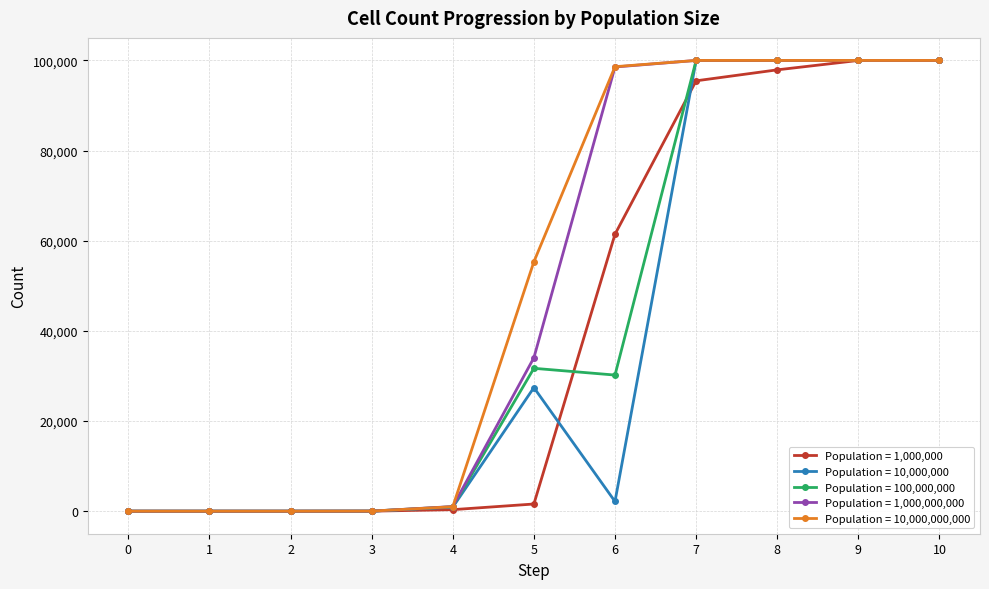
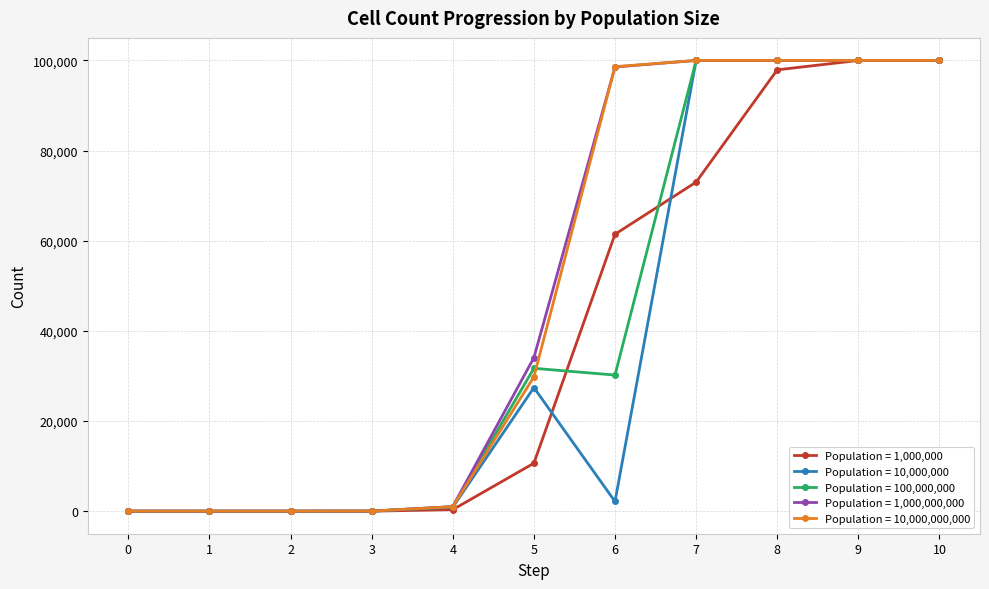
  {
    "Population = 1,000,000": {
-     "5": "2,000",
+     "5": "11,000",
      "6": "61,000",
-     "7": "95,000",
+     "7": "73,000",
      "8": "98,000"
    },
    "Population = 10,000,000": {
      "5": "27,000",
      "6": "2,000"
    },
    "Population = 100,000,000": {
      "5": "32,000",
      "6": "30,000"
    },
    "Population = 1,000,000,000": {
      "5": "34,000"
    },
    "Population = 10,000,000,000": {
-     "5": "55,000"
+     "5": "30,000"
    }
  }
